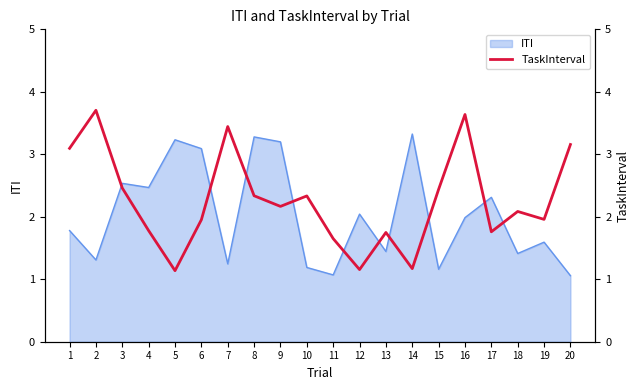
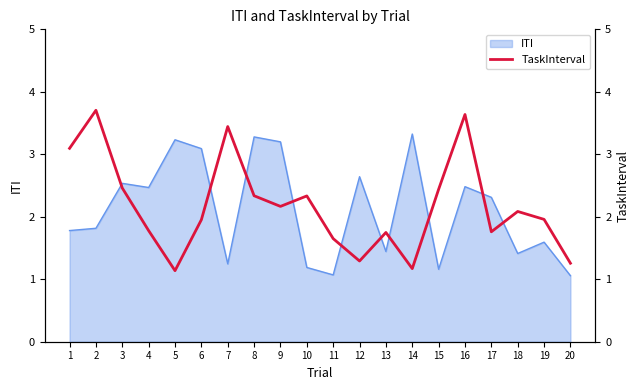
  {
    "ITI": {
      "1": 1.8,
-     "2": 1.3,
+     "2": 1.8,
      "3": 2.5,
      "4": 2.5,
      "5": 3.2,
      "6": 3.1,
      "7": 1.2,
      "8": 3.3,
      "9": 3.2,
      "10": 1.2,
      "11": 1.1,
-     "12": 2.0,
+     "12": 2.6,
      "13": 1.4,
      "14": 3.3,
      "15": 1.2,
-     "16": 2.0,
+     "16": 2.5,
      "17": 2.3,
      "18": 1.4,
      "19": 1.6,
      "20": 1.1
    },
    "TaskInterval": {
      "1": 3.1,
      "2": 3.7,
      "3": 2.5,
      "4": 1.8,
      "5": 1.1,
      "6": 2.0,
      "7": 3.4,
      "8": 2.3,
      "9": 2.2,
      "10": 2.3,
      "11": 1.7,
-     "12": 1.2,
+     "12": 1.3,
      "13": 1.7,
      "14": 1.2,
      "15": 2.4,
      "16": 3.6,
      "17": 1.8,
      "18": 2.1,
      "19": 2.0,
-     "20": 3.2
+     "20": 1.3
    }
  }
